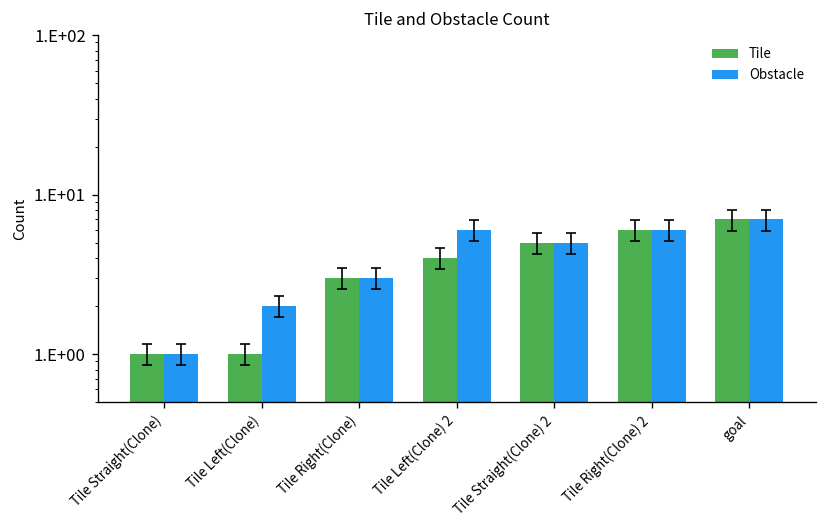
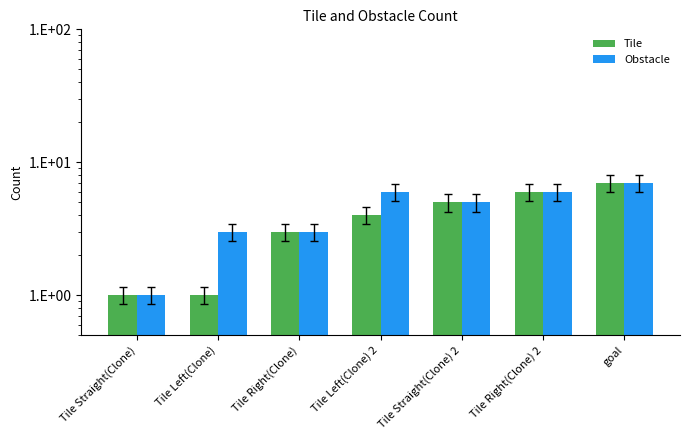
  {
    "Tile": {
      "Tile Straight(Clone)": 1,
      "Tile Left(Clone)": 1,
      "Tile Right(Clone)": 3,
      "Tile Left(Clone) 2": 4,
      "Tile Straight(Clone) 2": 5,
      "Tile Right(Clone) 2": 6,
      "goal": 7
    },
    "Obstacle": {
      "Tile Straight(Clone)": 1,
-     "Tile Left(Clone)": 2,
+     "Tile Left(Clone)": 3,
      "Tile Right(Clone)": 3,
      "Tile Left(Clone) 2": 6,
      "Tile Straight(Clone) 2": 5,
      "Tile Right(Clone) 2": 6,
      "goal": 7
    }
  }
